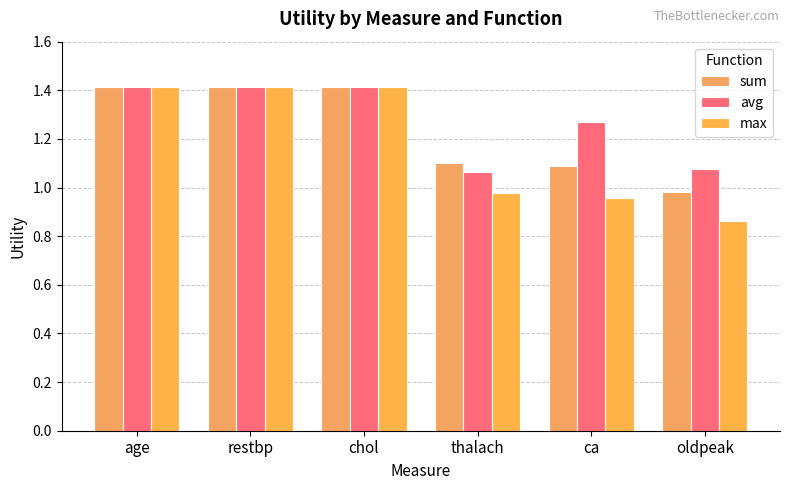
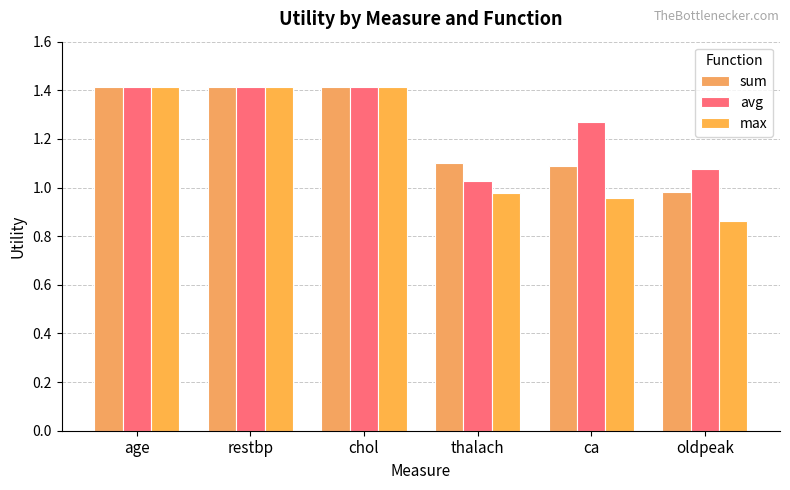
  {
    "avg": {
      "age": 1.41,
      "restbp": 1.41,
      "chol": 1.41,
-     "thalach": 1.06,
+     "thalach": 1.03,
      "ca": 1.27,
      "oldpeak": 1.07
    }
  }
